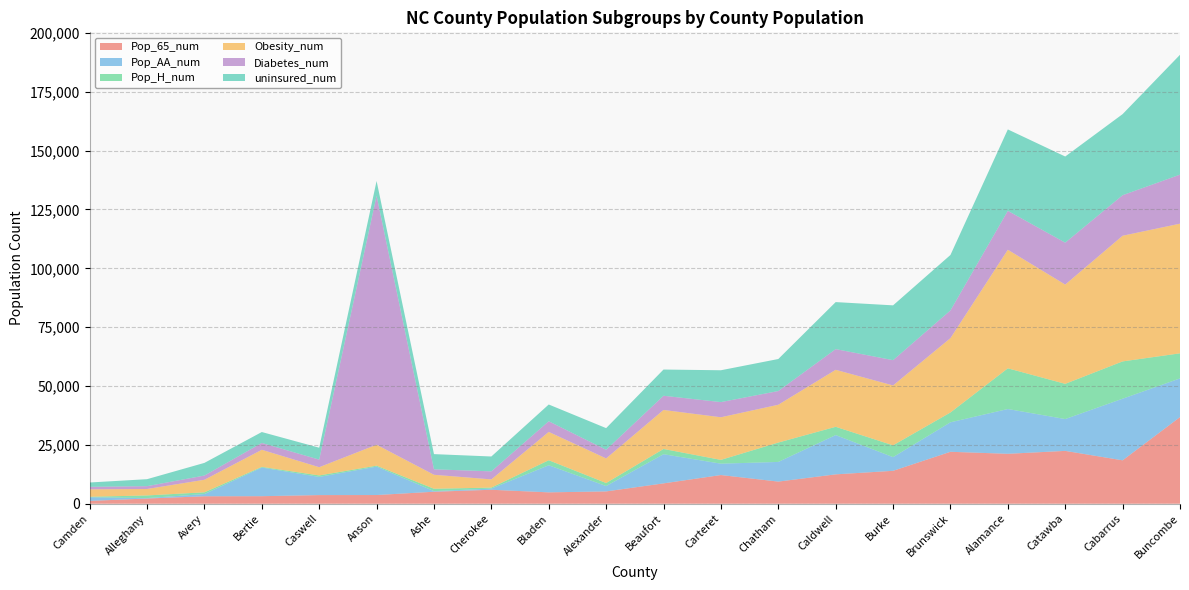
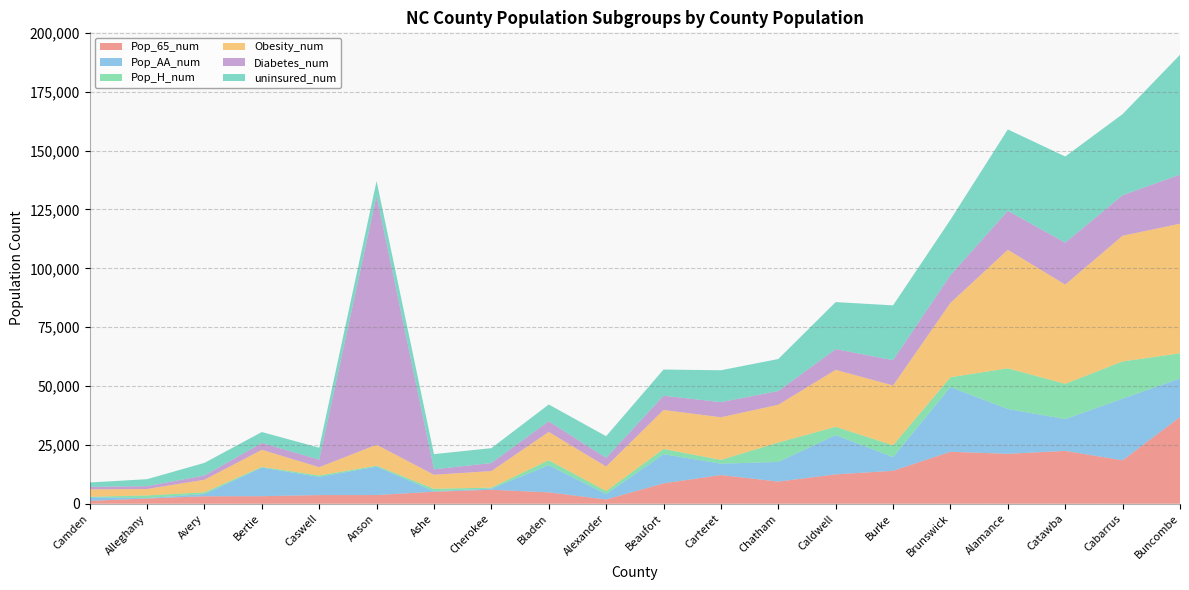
  {
    "Pop_65_num": {
      "Camden": "1,000",
      "Bertie": "3,000",
      "Caswell": "4,000",
      "Anson": "4,000",
      "Bladen": "5,000",
-     "Alexander": "5,000",
+     "Alexander": "2,000",
      "Beaufort": "9,000",
      "Carteret": "12,000",
      "Chatham": "9,000",
      "Caldwell": "12,000",
      "Burke": "14,000",
      "Brunswick": "22,000",
      "Alamance": "21,000",
      "Catawba": "22,000",
      "Cabarrus": "18,000",
      "Buncombe": "37,000"
    },
    "Pop_AA_num": {
      "Bladen": "12,000",
      "Alexander": "2,000",
      "Beaufort": "12,000",
      "Carteret": "5,000",
      "Chatham": "8,000",
      "Caldwell": "17,000",
      "Burke": "6,000",
-     "Brunswick": "13,000",
+     "Brunswick": "28,000",
      "Alamance": "19,000",
      "Catawba": "14,000",
      "Cabarrus": "26,000",
      "Buncombe": "16,000"
    },
    "Obesity_num": {
      "Camden": "3,000",
      "Alleghany": "3,000",
      "Avery": "5,000",
      "Bertie": "7,000",
      "Caswell": "3,000",
      "Anson": "9,000",
      "Ashe": "6,000",
-     "Cherokee": "3,000",
+     "Cherokee": "7,000",
      "Bladen": "12,000",
      "Alexander": "10,000",
      "Beaufort": "17,000",
      "Carteret": "18,000",
      "Chatham": "16,000",
      "Caldwell": "24,000",
      "Burke": "25,000",
      "Brunswick": "32,000",
      "Alamance": "50,000",
      "Catawba": "42,000",
      "Cabarrus": "53,000",
      "Buncombe": "55,000"
    },
    "Diabetes_num": {
      "Camden": "1,000",
      "Alleghany": "1,000",
      "Avery": "2,000",
      "Bertie": "3,000",
      "Caswell": "3,000",
      "Anson": "106,000",
      "Ashe": "2,000",
      "Cherokee": "3,000",
      "Bladen": "5,000",
      "Alexander": "4,000",
      "Beaufort": "6,000",
      "Carteret": "6,000",
      "Chatham": "6,000",
      "Caldwell": "9,000",
      "Burke": "11,000",
      "Brunswick": "12,000",
      "Alamance": "17,000",
      "Catawba": "18,000",
      "Cabarrus": "17,000",
      "Buncombe": "21,000"
    }
  }
